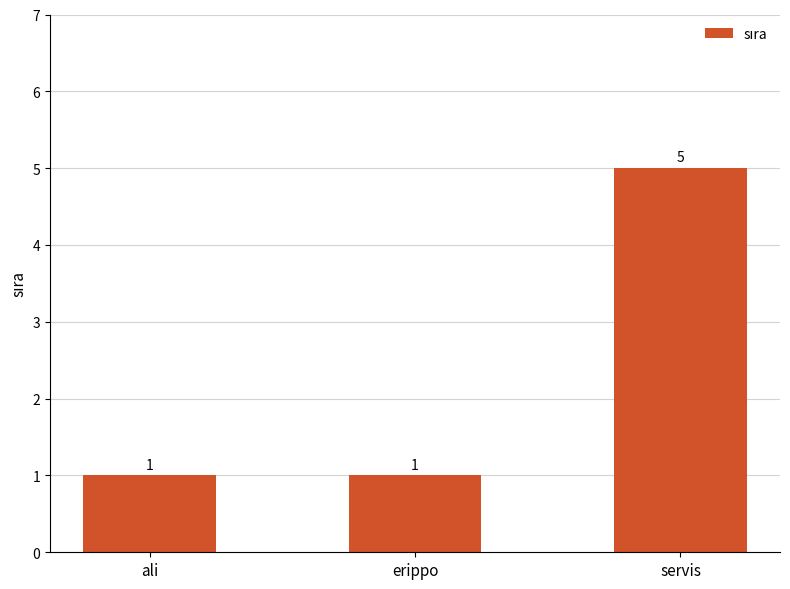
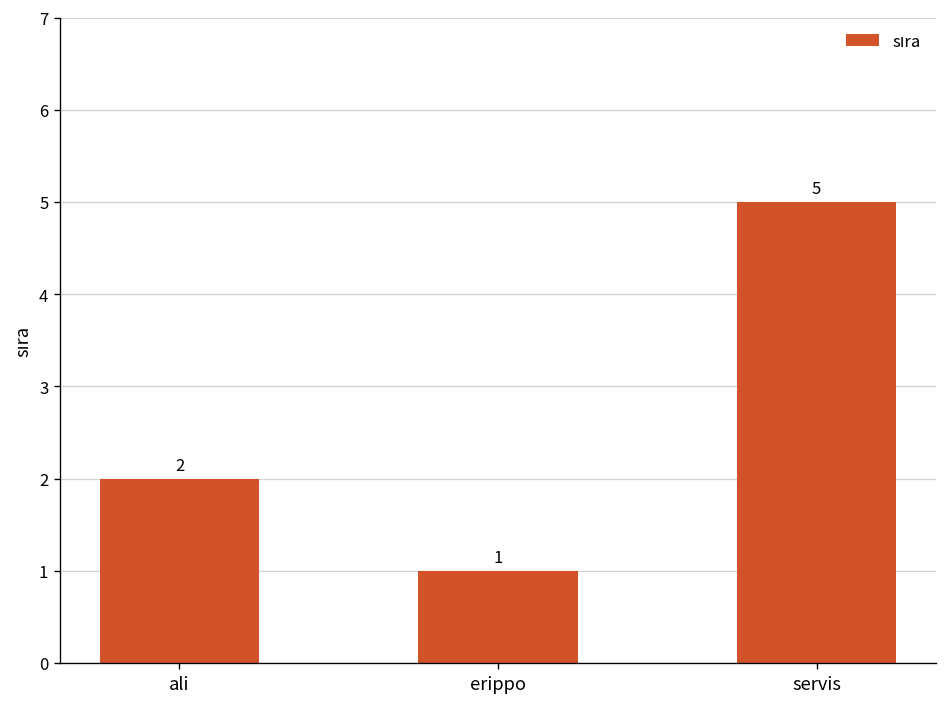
  {
-   "ali": 1,
+   "ali": 2,
    "erippo": 1,
    "servis": 5
  }
